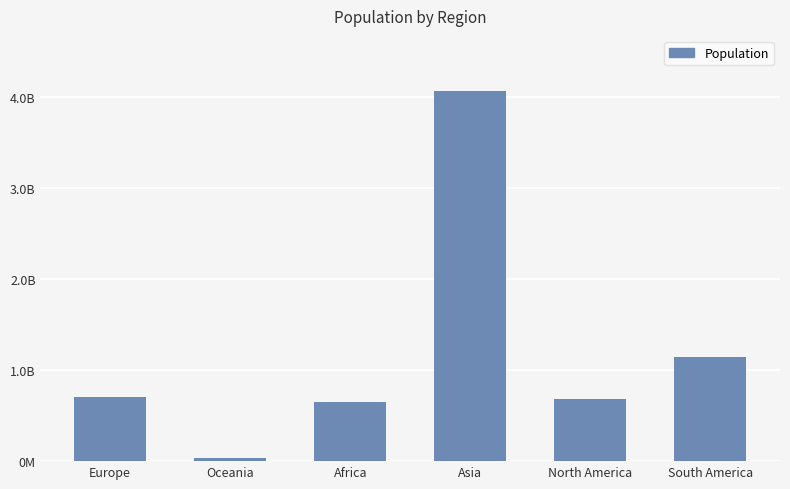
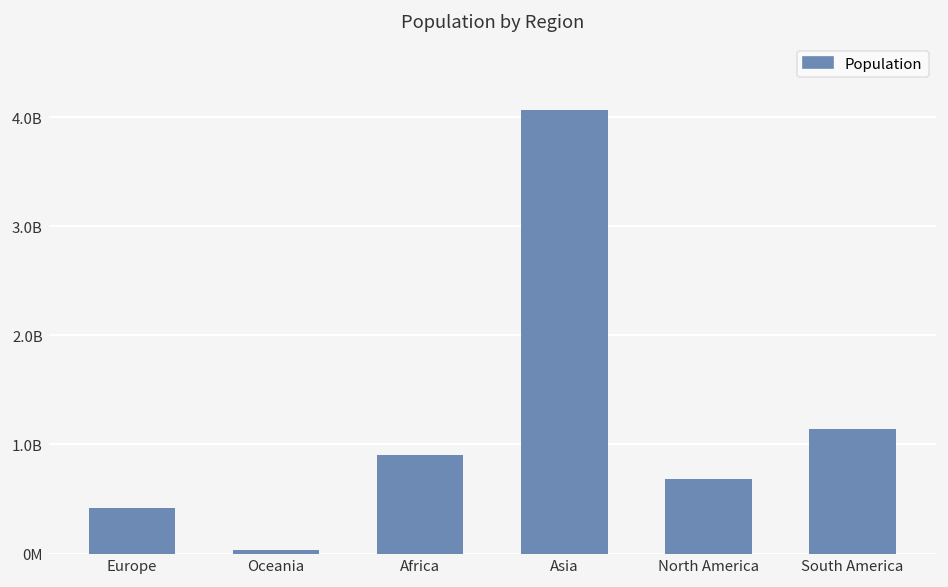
  {
-   "Europe": 700000000,
+   "Europe": 400000000,
    "Oceania": 0,
-   "Africa": 700000000,
+   "Africa": 900000000,
    "Asia": 4100000000,
    "North America": 700000000,
    "South America": 1100000000
  }
